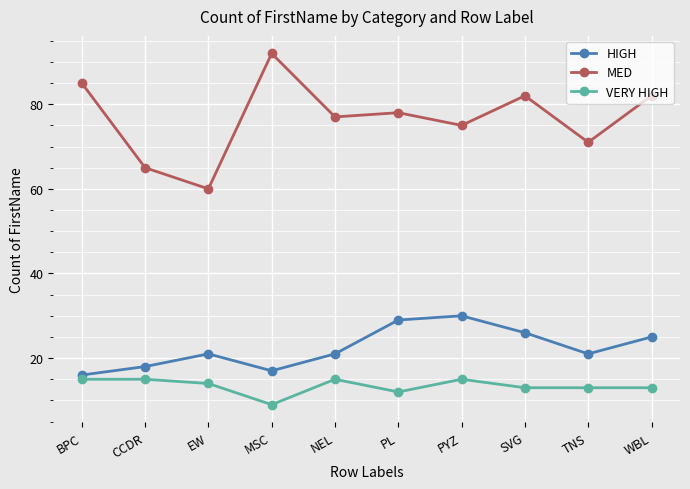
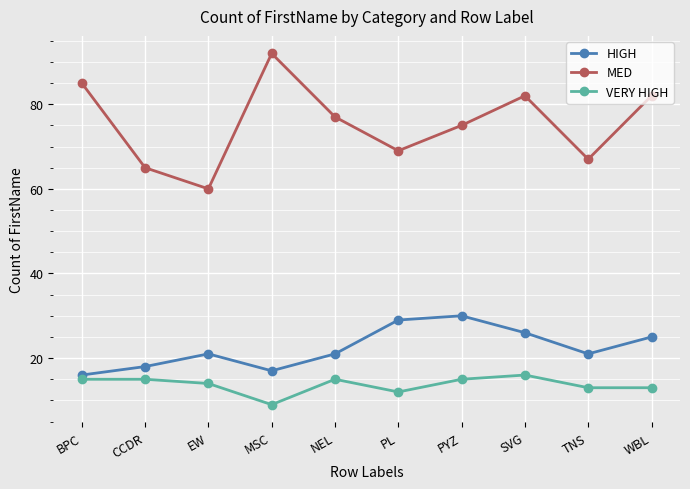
  {
    "HIGH": {
      "BPC": 16,
      "CCDR": 18,
      "EW": 21,
      "MSC": 17,
      "NEL": 21,
      "PL": 29,
      "PYZ": 30,
      "SVG": 26,
      "TNS": 21,
      "WBL": 25
    },
    "MED": {
      "BPC": 85,
      "CCDR": 65,
      "EW": 60,
      "MSC": 92,
      "NEL": 77,
-     "PL": 78,
+     "PL": 69,
      "PYZ": 75,
      "SVG": 82,
-     "TNS": 71
+     "TNS": 67
    },
    "VERY HIGH": {
      "BPC": 15,
      "CCDR": 15,
      "EW": 14,
      "MSC": 9,
      "NEL": 15,
      "PL": 12,
      "PYZ": 15,
-     "SVG": 13,
+     "SVG": 16,
      "TNS": 13,
      "WBL": 13
    }
  }
